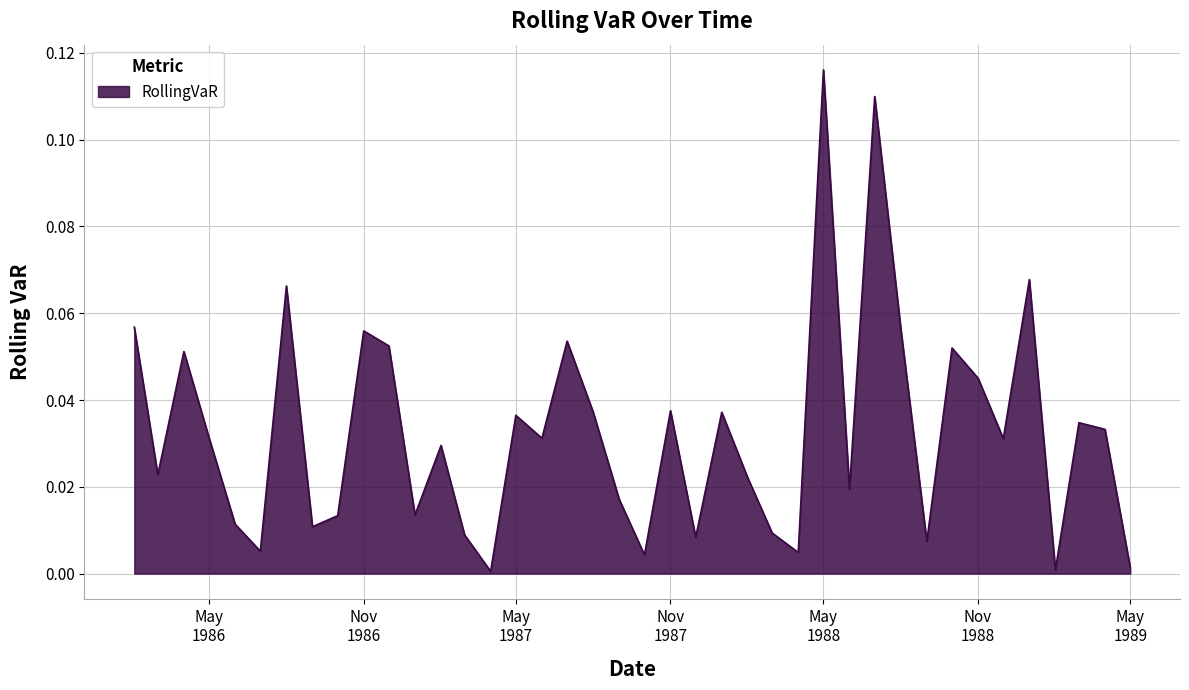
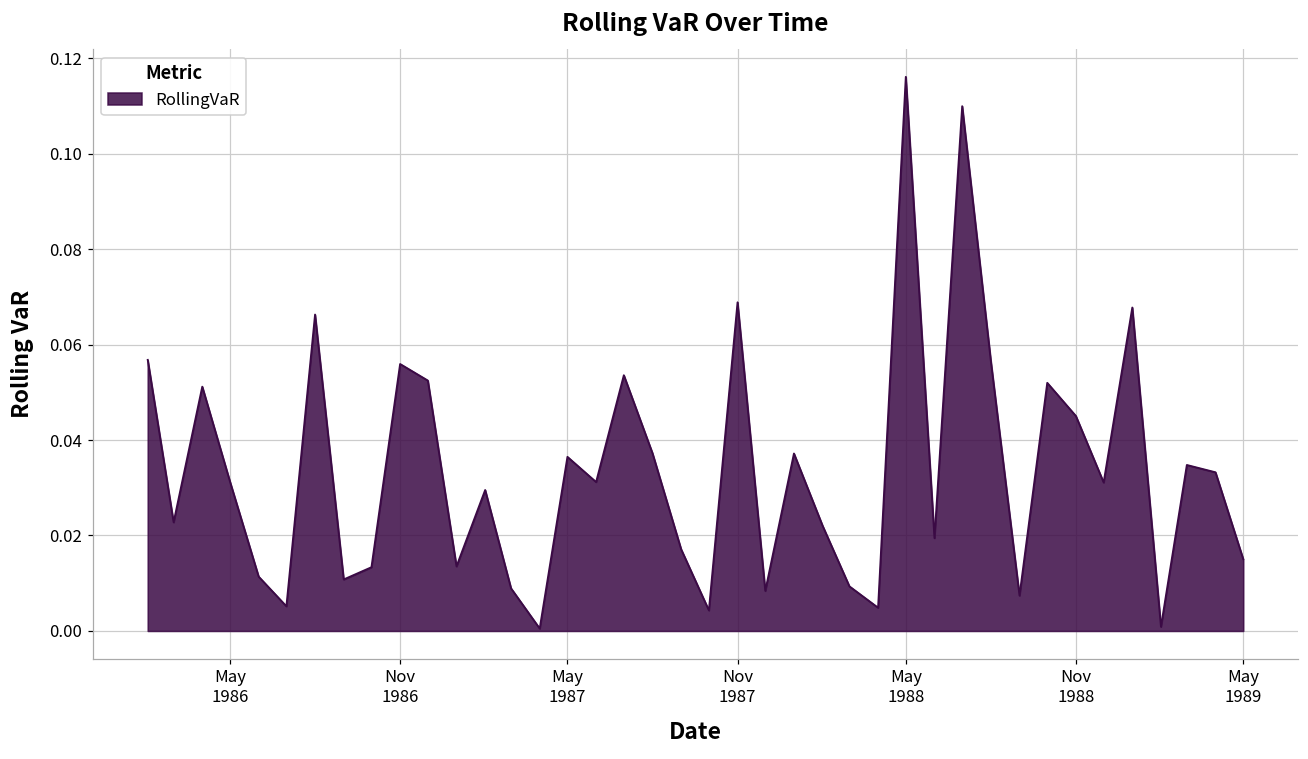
  {
    "May 1986": 0.031,
    "Nov 1986": 0.056,
    "May 1987": 0.036,
-   "Nov 1987": 0.038,
+   "Nov 1987": 0.069,
    "May 1988": 0.116,
    "Nov 1988": 0.045,
-   "May 1989": 0.001
+   "May 1989": 0.015
  }
